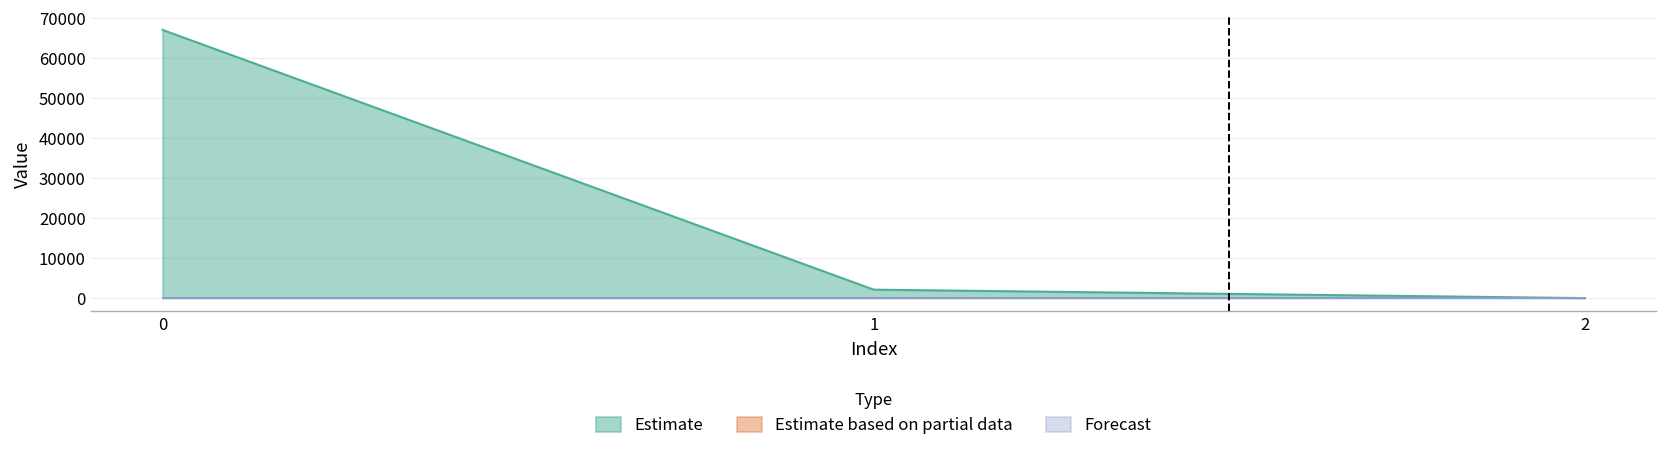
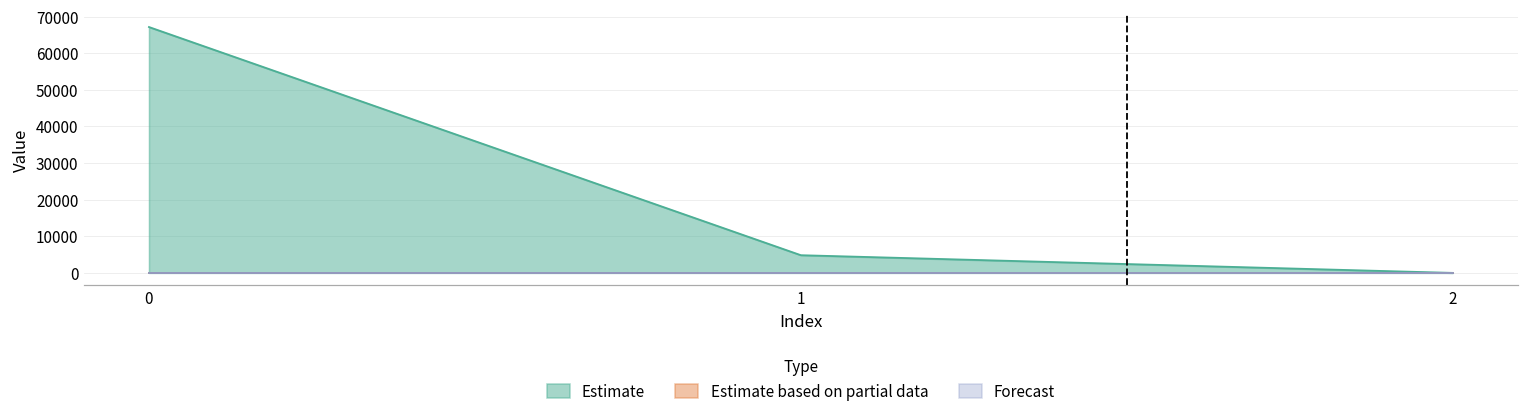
  {
    "Estimate": {
      "0": 67000,
-     "1": 2000
+     "1": 5000
    },
    "Forecast": {
      "0": 0,
      "1": 0
    }
  }
